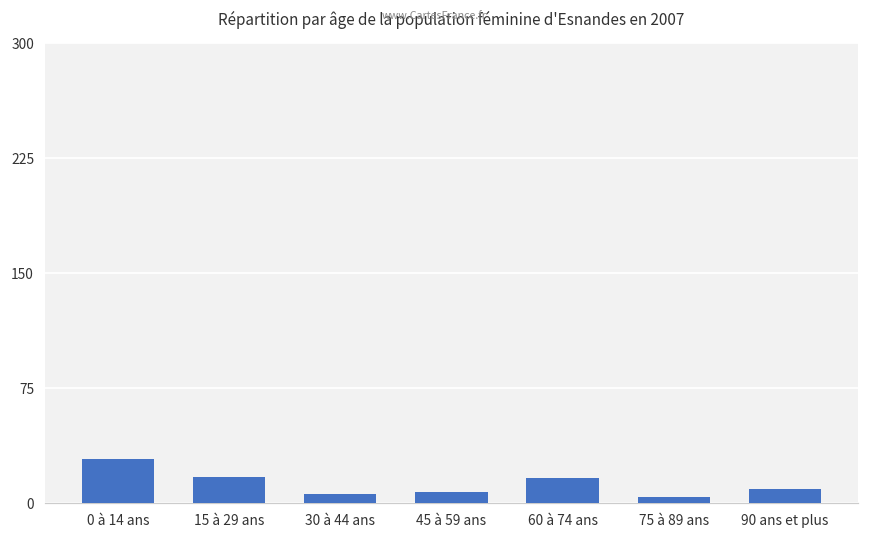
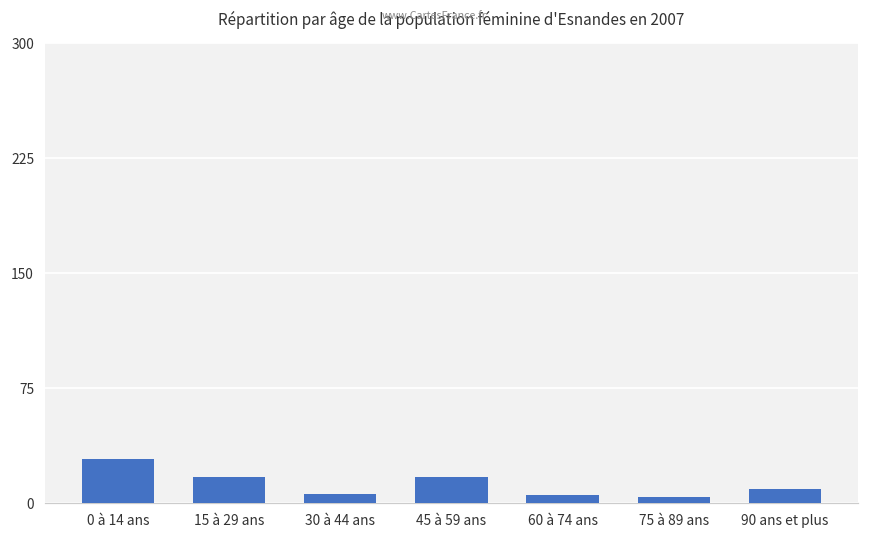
  {
    "0 à 14 ans": 29,
    "15 à 29 ans": 17,
    "30 à 44 ans": 6,
-   "45 à 59 ans": 7,
-   "60 à 74 ans": 16,
+   "45 à 59 ans": 17,
+   "60 à 74 ans": 5,
    "75 à 89 ans": 4,
    "90 ans et plus": 9
  }
